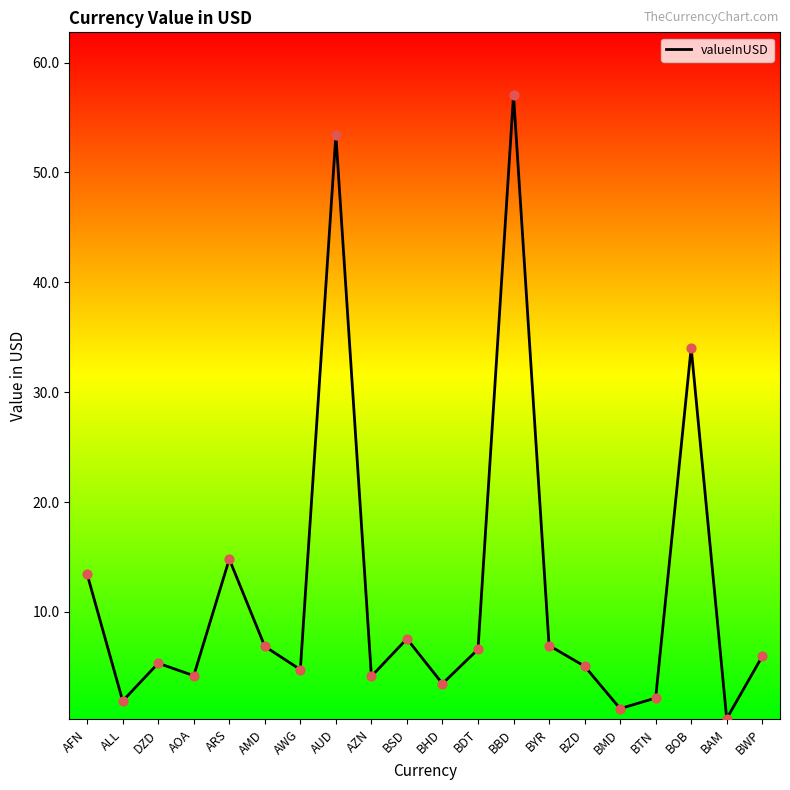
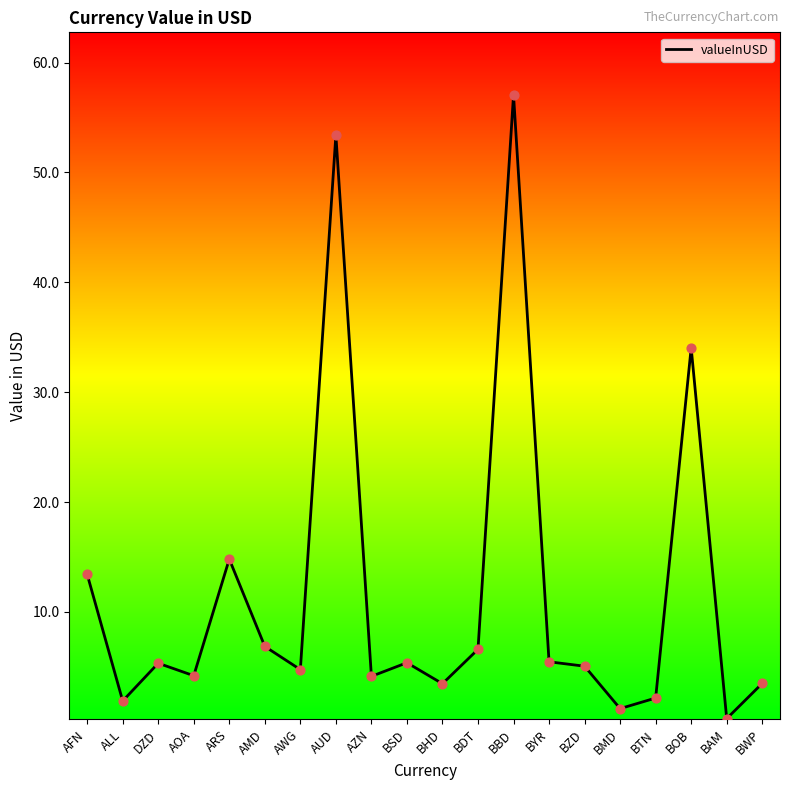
  {
    "AFN": 13.4,
    "ALL": 1.9,
    "DZD": 5.3,
    "AOA": 4.2,
    "ARS": 14.8,
    "AMD": 6.9,
    "AWG": 4.7,
    "AUD": 53.4,
    "AZN": 4.1,
-   "BSD": 7.6,
+   "BSD": 5.4,
    "BHD": 3.5,
    "BDT": 6.6,
    "BBD": 57.0,
-   "BYR": 6.9,
+   "BYR": 5.5,
    "BZD": 5.1,
    "BMD": 1.2,
    "BTN": 2.2,
    "BOB": 34.0,
    "BAM": 0.3,
-   "BWP": 6.0
+   "BWP": 3.5
  }
